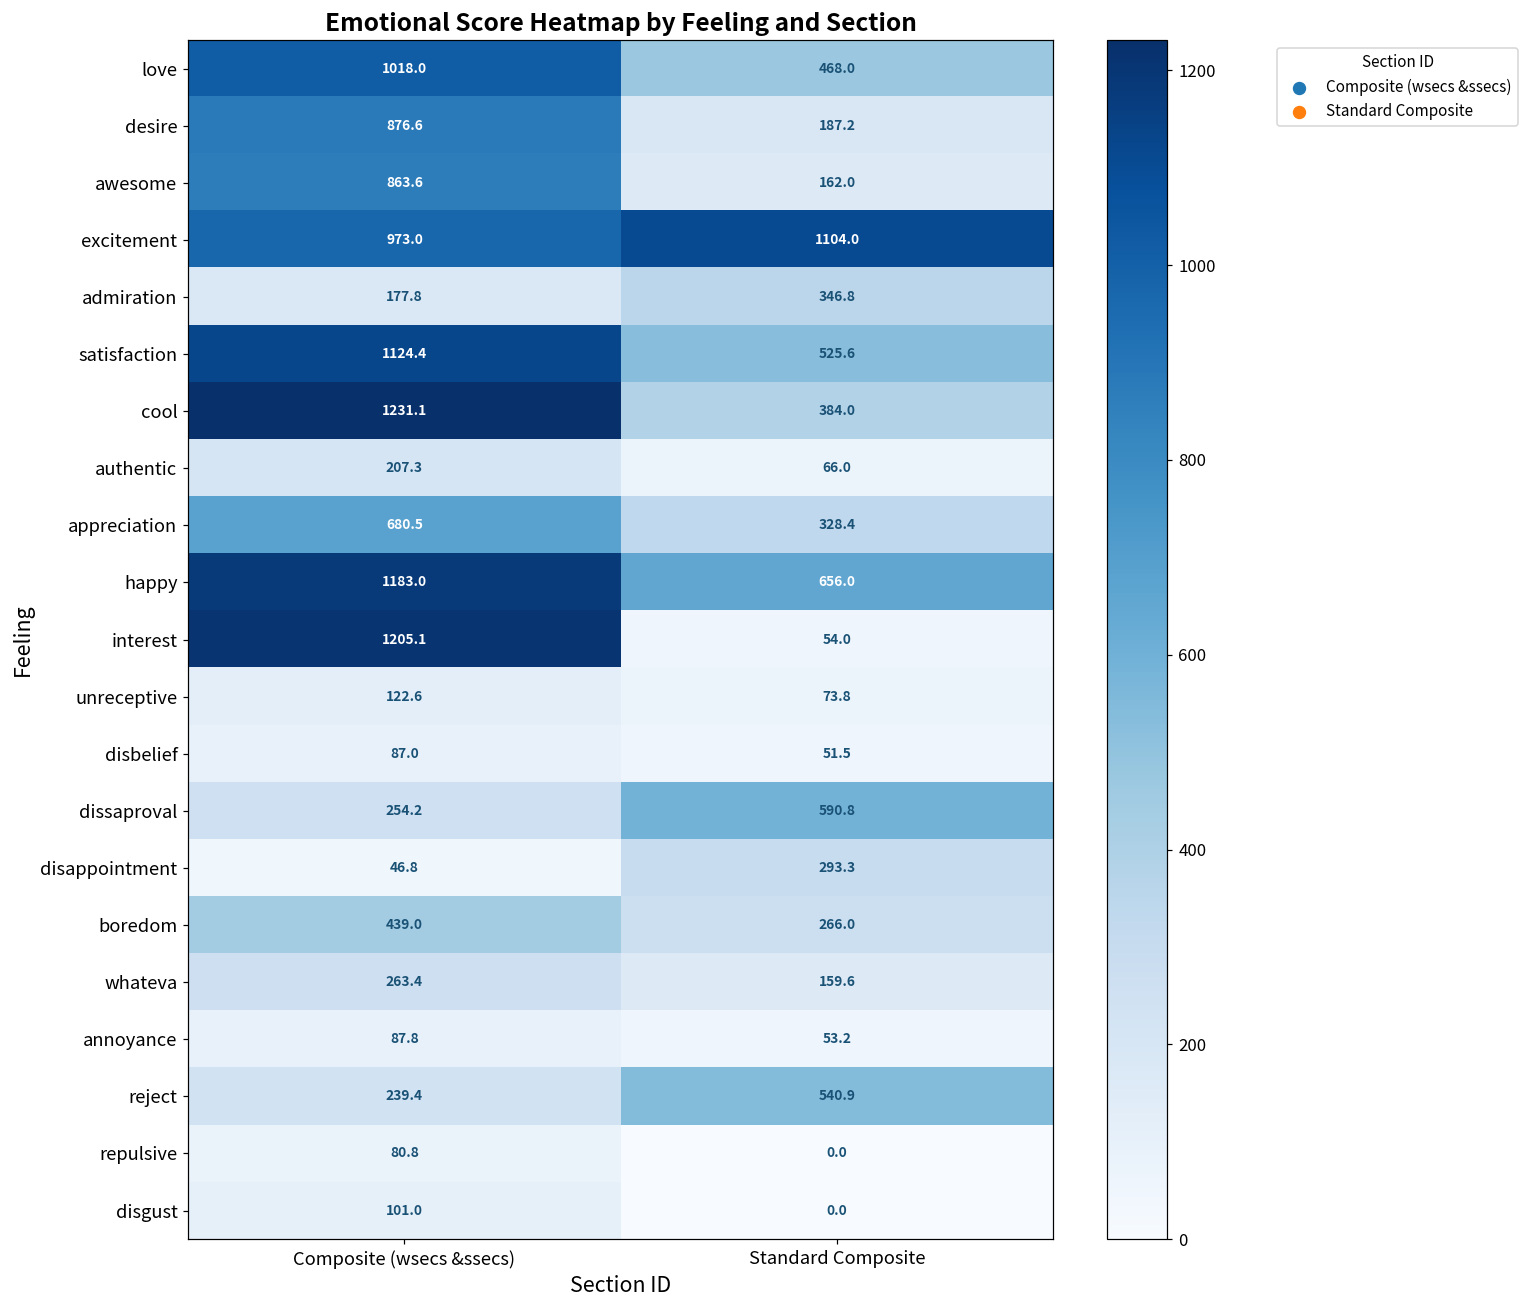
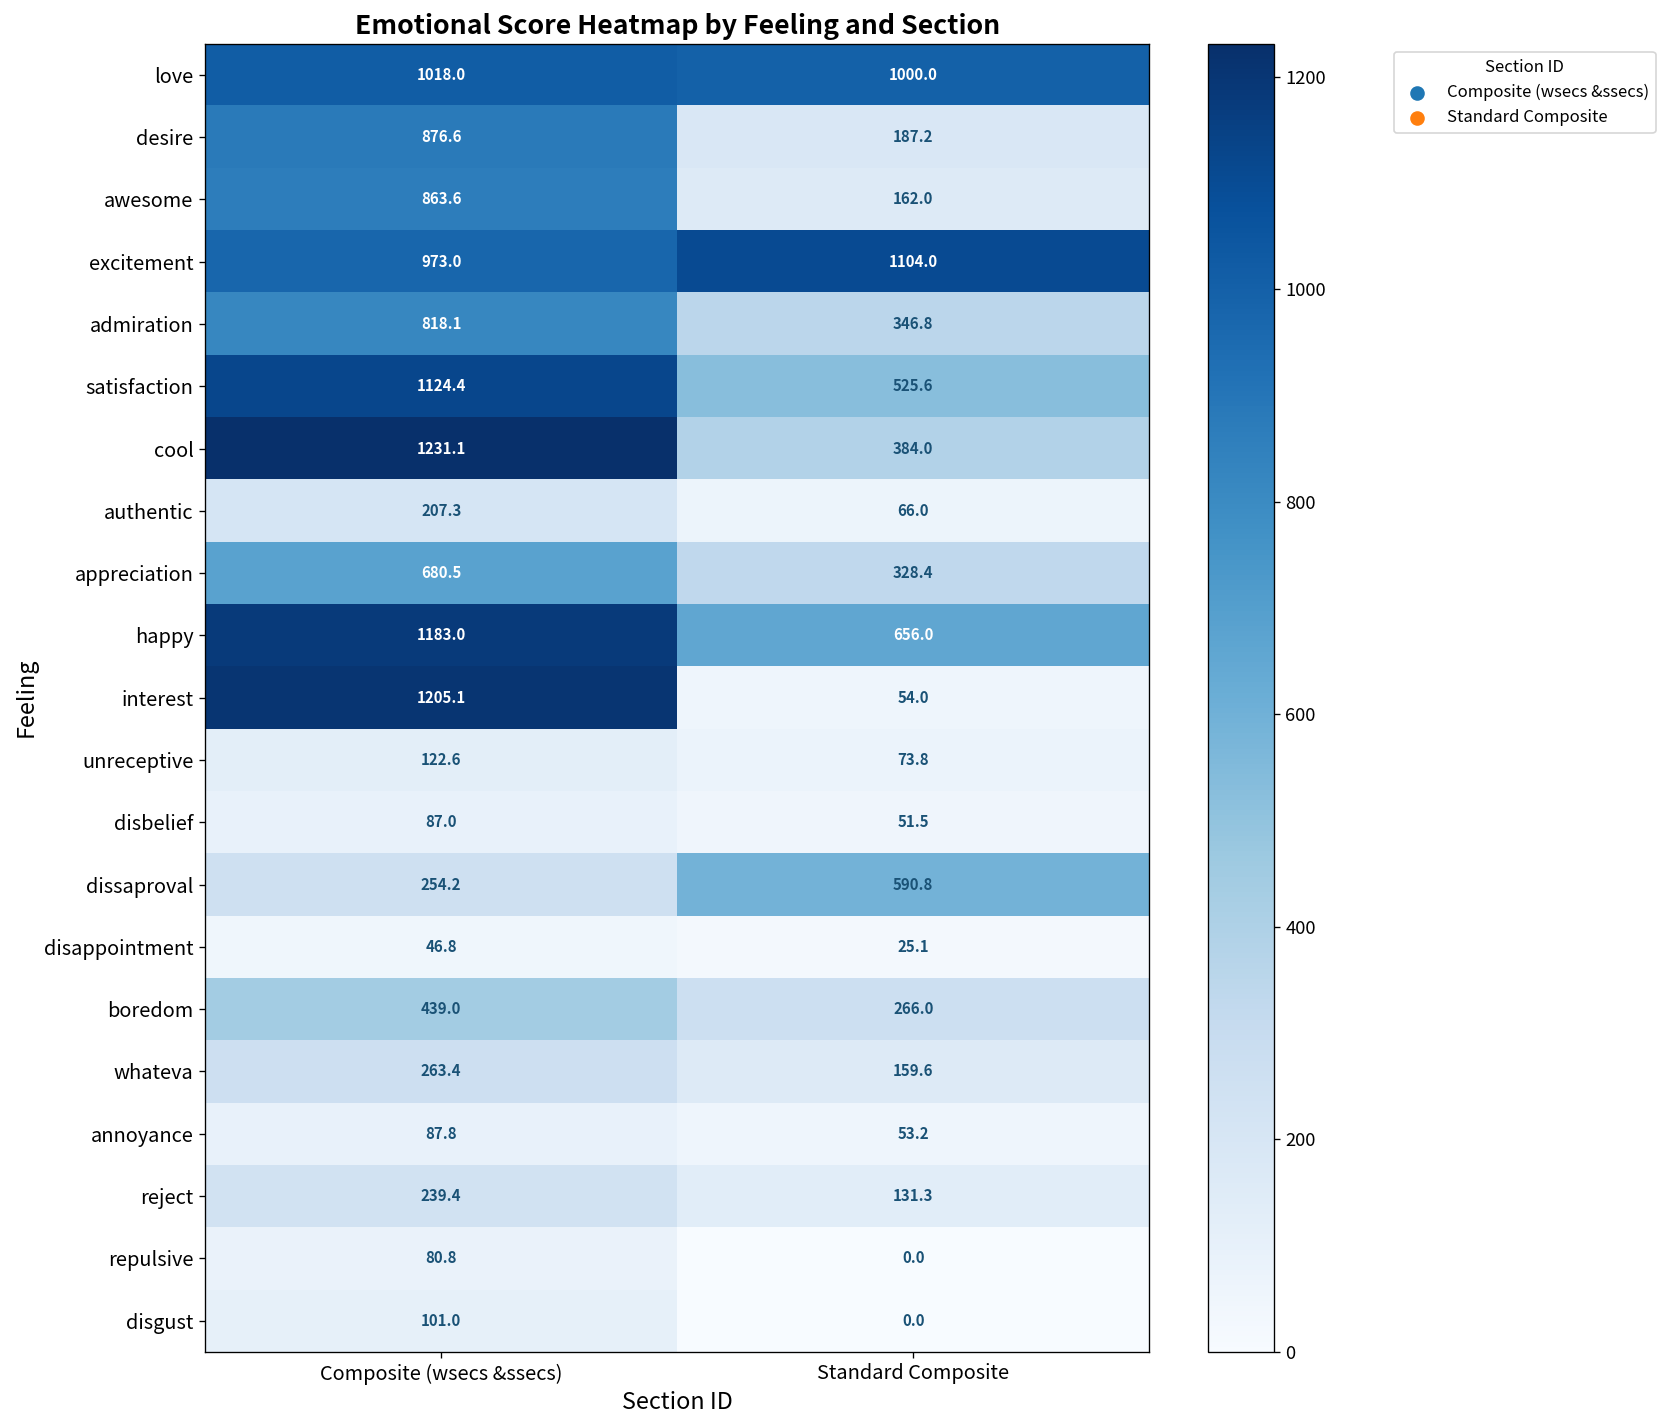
  {
    "love": {
      "Composite (wsecs &ssecs)": 1018.0,
-     "Standard Composite": 468.0
+     "Standard Composite": 1000.0
    },
    "desire": {
      "Composite (wsecs &ssecs)": 876.6,
      "Standard Composite": 187.2
    },
    "awesome": {
      "Composite (wsecs &ssecs)": 863.6,
      "Standard Composite": 162.0
    },
    "excitement": {
      "Composite (wsecs &ssecs)": 973.0,
      "Standard Composite": 1104.0
    },
    "admiration": {
-     "Composite (wsecs &ssecs)": 177.8,
+     "Composite (wsecs &ssecs)": 818.1,
      "Standard Composite": 346.8
    },
    "satisfaction": {
      "Composite (wsecs &ssecs)": 1124.4,
      "Standard Composite": 525.6
    },
    "cool": {
      "Composite (wsecs &ssecs)": 1231.1,
      "Standard Composite": 384.0
    },
    "authentic": {
      "Composite (wsecs &ssecs)": 207.3,
      "Standard Composite": 66.0
    },
    "appreciation": {
      "Composite (wsecs &ssecs)": 680.5,
      "Standard Composite": 328.4
    },
    "happy": {
      "Composite (wsecs &ssecs)": 1183.0,
      "Standard Composite": 656.0
    },
    "interest": {
      "Composite (wsecs &ssecs)": 1205.1,
      "Standard Composite": 54.0
    },
    "unreceptive": {
      "Composite (wsecs &ssecs)": 122.6,
      "Standard Composite": 73.8
    },
    "disbelief": {
      "Composite (wsecs &ssecs)": 87.0,
      "Standard Composite": 51.5
    },
    "dissaproval": {
      "Composite (wsecs &ssecs)": 254.2,
      "Standard Composite": 590.8
    },
    "disappointment": {
      "Composite (wsecs &ssecs)": 46.8,
-     "Standard Composite": 293.3
+     "Standard Composite": 25.1
    },
    "boredom": {
      "Composite (wsecs &ssecs)": 439.0,
      "Standard Composite": 266.0
    },
    "whateva": {
      "Composite (wsecs &ssecs)": 263.4,
      "Standard Composite": 159.6
    },
    "annoyance": {
      "Composite (wsecs &ssecs)": 87.8,
      "Standard Composite": 53.2
    },
    "reject": {
      "Composite (wsecs &ssecs)": 239.4,
-     "Standard Composite": 540.9
+     "Standard Composite": 131.3
    },
    "repulsive": {
      "Composite (wsecs &ssecs)": 80.8,
      "Standard Composite": 0.0
    },
    "disgust": {
      "Composite (wsecs &ssecs)": 101.0,
      "Standard Composite": 0.0
    }
  }
